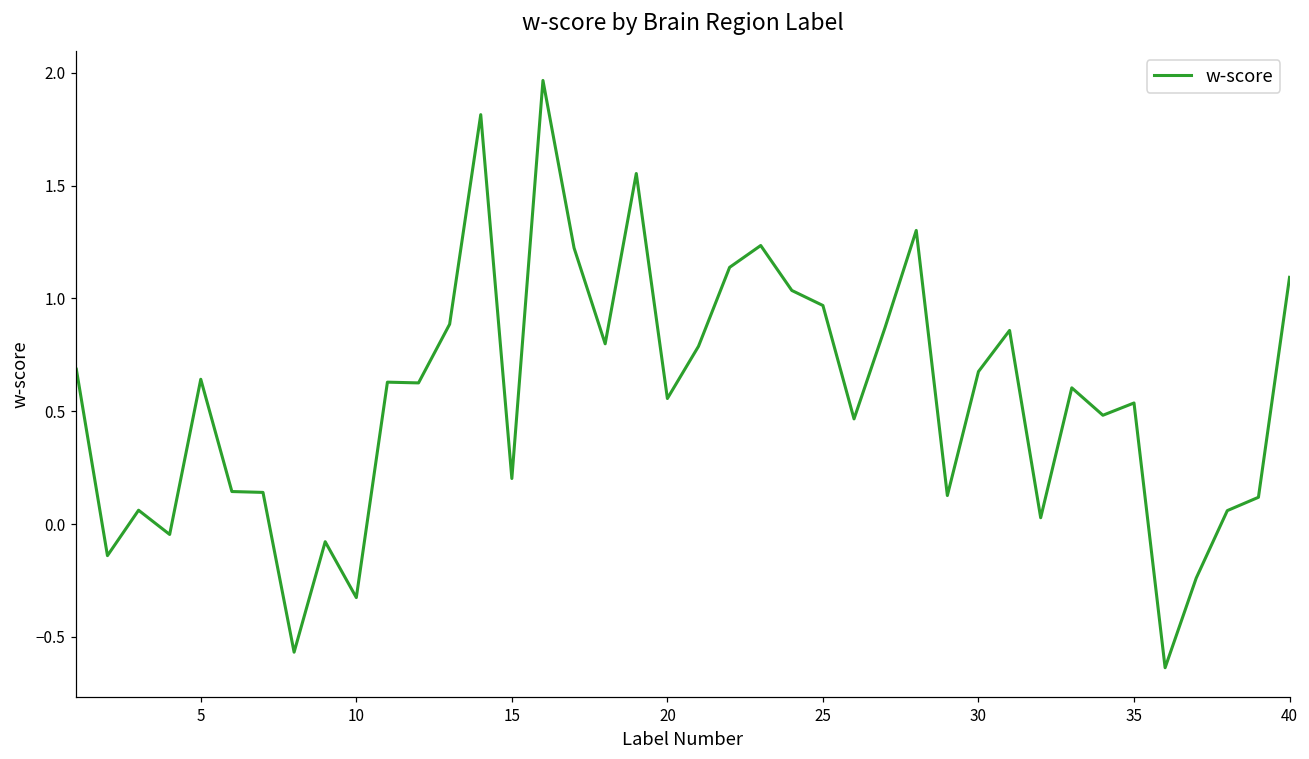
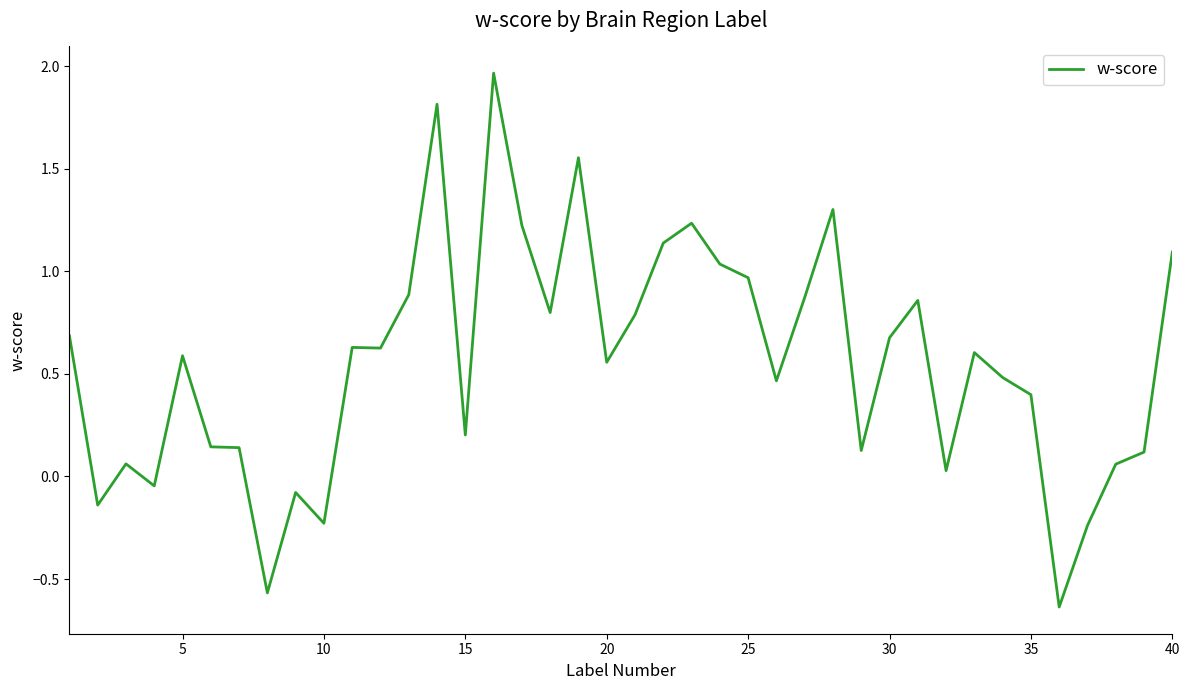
  {
-   "5": 0.64,
-   "10": -0.33,
+   "5": 0.59,
+   "10": -0.23,
    "15": 0.20,
    "20": 0.56,
    "25": 0.97,
    "30": 0.68,
-   "35": 0.54,
+   "35": 0.40,
    "40": 1.09
  }
